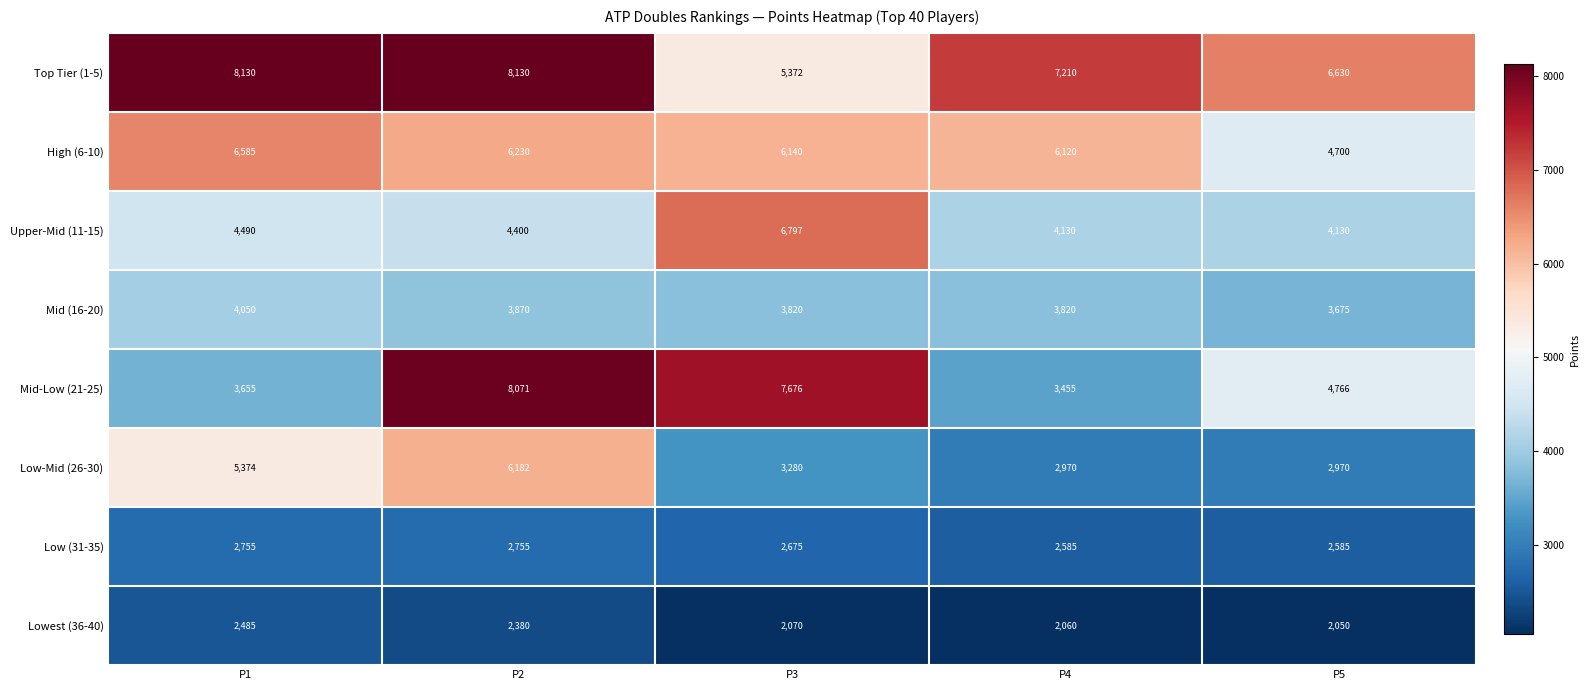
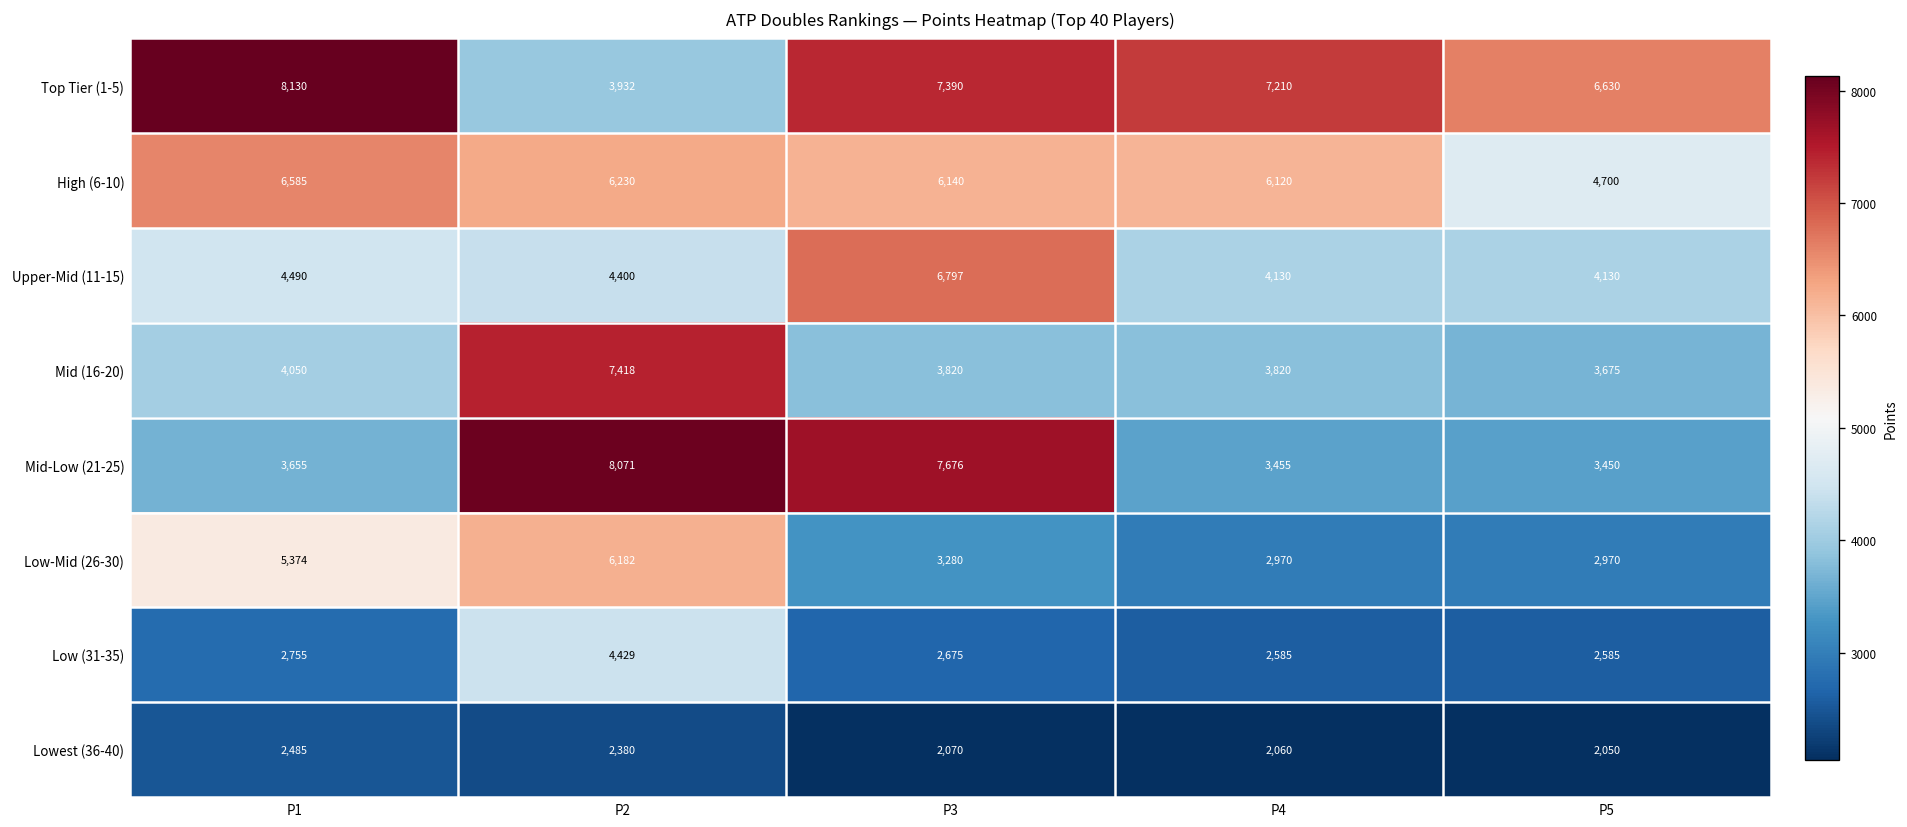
  {
    "Top Tier (1-5)": {
      "P1": "8,130",
-     "P2": "8,130",
-     "P3": "5,372",
+     "P2": "3,932",
+     "P3": "7,390",
      "P4": "7,210",
      "P5": "6,630"
    },
    "High (6-10)": {
      "P1": "6,585",
      "P2": "6,230",
      "P3": "6,140",
      "P4": "6,120",
      "P5": "4,700"
    },
    "Upper-Mid (11-15)": {
      "P1": "4,490",
      "P2": "4,400",
      "P3": "6,797",
      "P4": "4,130",
      "P5": "4,130"
    },
    "Mid (16-20)": {
      "P1": "4,050",
-     "P2": "3,870",
+     "P2": "7,418",
      "P3": "3,820",
      "P4": "3,820",
      "P5": "3,675"
    },
    "Mid-Low (21-25)": {
      "P1": "3,655",
      "P2": "8,071",
      "P3": "7,676",
      "P4": "3,455",
-     "P5": "4,766"
+     "P5": "3,450"
    },
    "Low-Mid (26-30)": {
      "P1": "5,374",
      "P2": "6,182",
      "P3": "3,280",
      "P4": "2,970",
      "P5": "2,970"
    },
    "Low (31-35)": {
      "P1": "2,755",
-     "P2": "2,755",
+     "P2": "4,429",
      "P3": "2,675",
      "P4": "2,585",
      "P5": "2,585"
    },
    "Lowest (36-40)": {
      "P1": "2,485",
      "P2": "2,380",
      "P3": "2,070",
      "P4": "2,060",
      "P5": "2,050"
    }
  }
